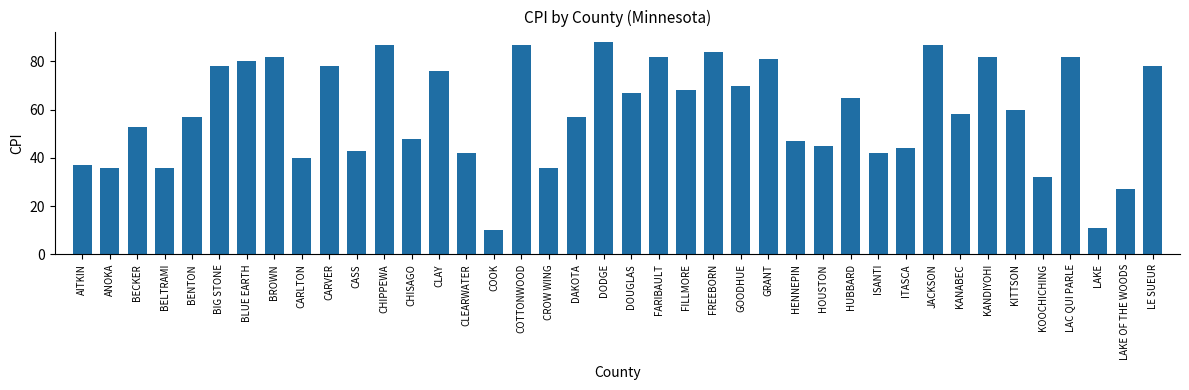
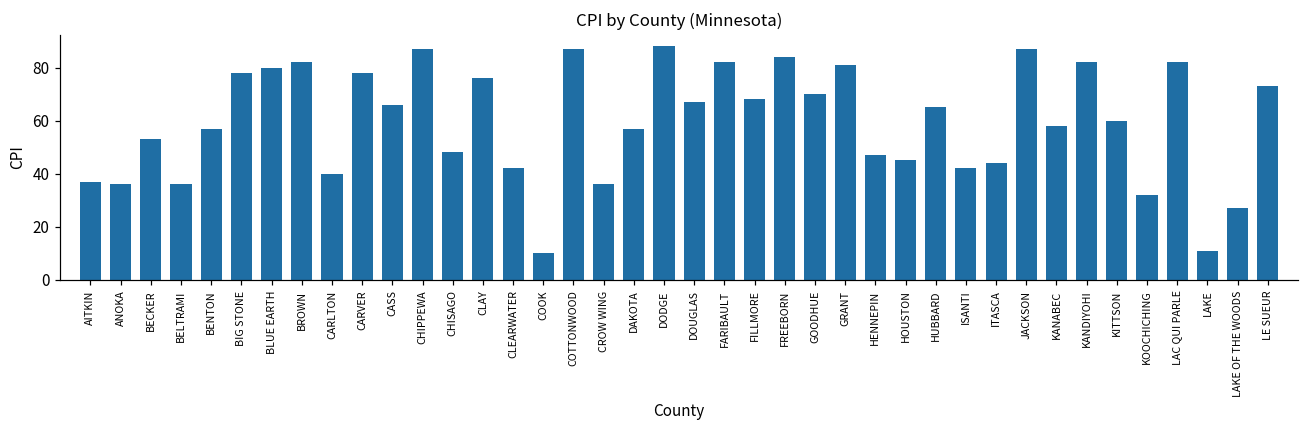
  {
    "AITKIN": 37,
    "ANOKA": 36,
    "BECKER": 53,
    "BELTRAMI": 36,
    "BENTON": 57,
    "BIG STONE": 78,
    "BLUE EARTH": 80,
    "BROWN": 82,
    "CARLTON": 40,
    "CARVER": 78,
-   "CASS": 43,
+   "CASS": 66,
    "CHIPPEWA": 87,
    "CHISAGO": 48,
    "CLAY": 76,
    "CLEARWATER": 42,
    "COOK": 10,
    "COTTONWOOD": 87,
    "CROW WING": 36,
    "DAKOTA": 57,
    "DODGE": 88,
    "DOUGLAS": 67,
    "FARIBAULT": 82,
    "FILLMORE": 68,
    "FREEBORN": 84,
    "GOODHUE": 70,
    "GRANT": 81,
    "HENNEPIN": 47,
    "HOUSTON": 45,
    "HUBBARD": 65,
    "ISANTI": 42,
    "ITASCA": 44,
    "JACKSON": 87,
    "KANABEC": 58,
    "KANDIYOHI": 82,
    "KITTSON": 60,
    "KOOCHICHING": 32,
    "LAC QUI PARLE": 82,
    "LAKE": 11,
    "LAKE OF THE WOODS": 27,
-   "LE SUEUR": 78
+   "LE SUEUR": 73
  }
